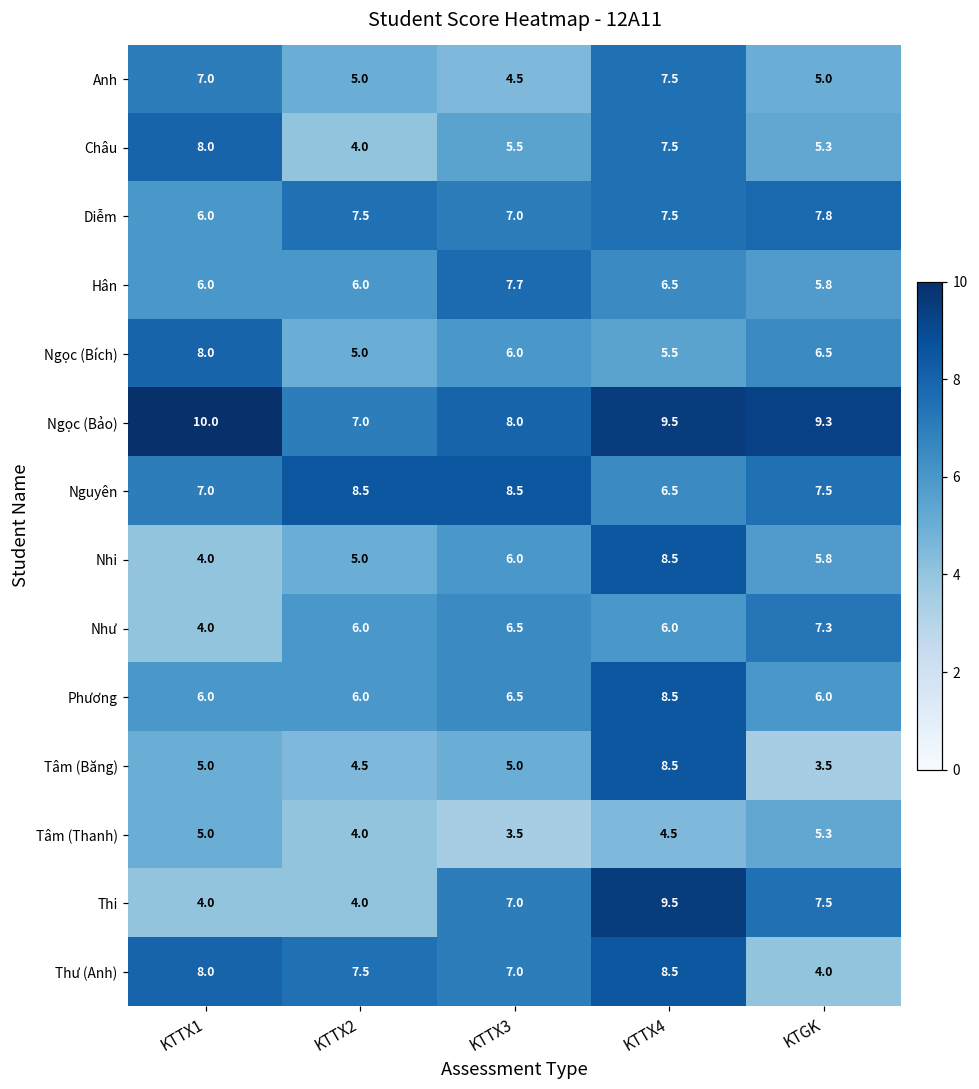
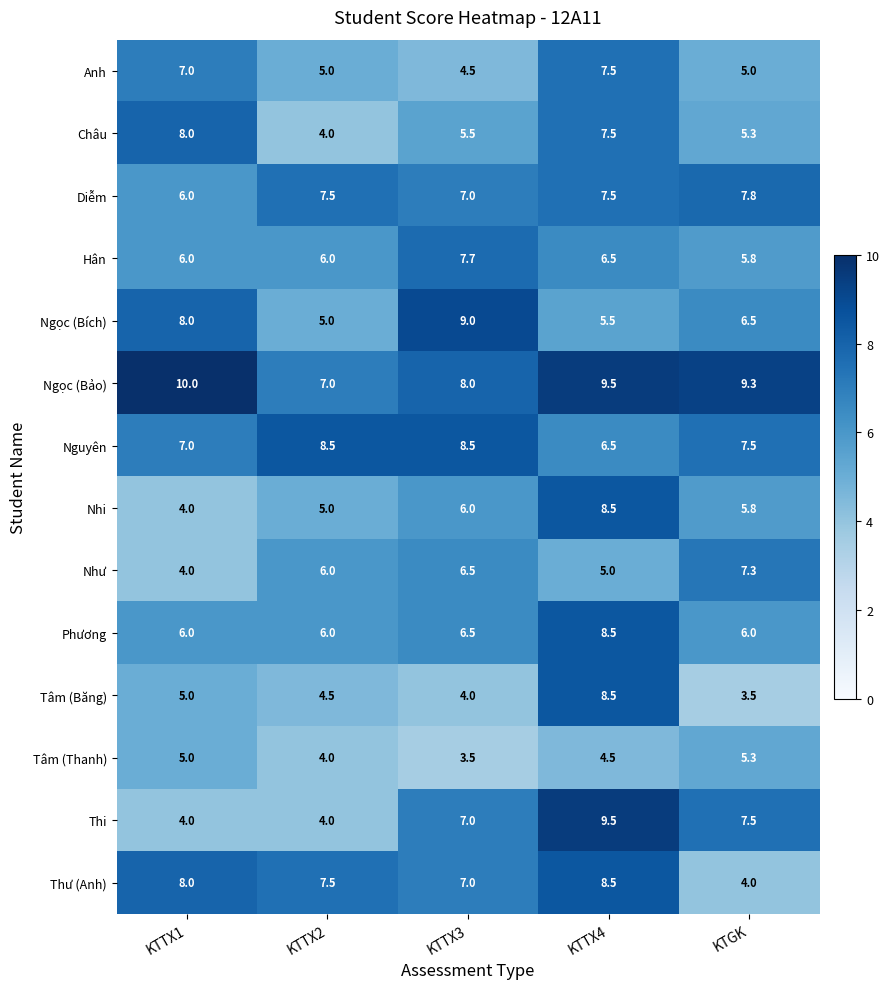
  {
    "Anh": {
      "KTTX1": 7.0,
      "KTTX2": 5.0,
      "KTTX3": 4.5,
      "KTTX4": 7.5,
      "KTGK": 5.0
    },
    "Châu": {
      "KTTX1": 8.0,
      "KTTX2": 4.0,
      "KTTX3": 5.5,
      "KTTX4": 7.5,
      "KTGK": 5.3
    },
    "Diễm": {
      "KTTX1": 6.0,
      "KTTX2": 7.5,
      "KTTX3": 7.0,
      "KTTX4": 7.5,
      "KTGK": 7.8
    },
    "Hân": {
      "KTTX1": 6.0,
      "KTTX2": 6.0,
      "KTTX3": 7.7,
      "KTTX4": 6.5,
      "KTGK": 5.8
    },
    "Ngọc (Bích)": {
      "KTTX1": 8.0,
      "KTTX2": 5.0,
-     "KTTX3": 6.0,
+     "KTTX3": 9.0,
      "KTTX4": 5.5,
      "KTGK": 6.5
    },
    "Ngọc (Bảo)": {
      "KTTX1": 10.0,
      "KTTX2": 7.0,
      "KTTX3": 8.0,
      "KTTX4": 9.5,
      "KTGK": 9.3
    },
    "Nguyên": {
      "KTTX1": 7.0,
      "KTTX2": 8.5,
      "KTTX3": 8.5,
      "KTTX4": 6.5,
      "KTGK": 7.5
    },
    "Nhi": {
      "KTTX1": 4.0,
      "KTTX2": 5.0,
      "KTTX3": 6.0,
      "KTTX4": 8.5,
      "KTGK": 5.8
    },
    "Như": {
      "KTTX1": 4.0,
      "KTTX2": 6.0,
      "KTTX3": 6.5,
-     "KTTX4": 6.0,
+     "KTTX4": 5.0,
      "KTGK": 7.3
    },
    "Phương": {
      "KTTX1": 6.0,
      "KTTX2": 6.0,
      "KTTX3": 6.5,
      "KTTX4": 8.5,
      "KTGK": 6.0
    },
    "Tâm (Băng)": {
      "KTTX1": 5.0,
      "KTTX2": 4.5,
-     "KTTX3": 5.0,
+     "KTTX3": 4.0,
      "KTTX4": 8.5,
      "KTGK": 3.5
    },
    "Tâm (Thanh)": {
      "KTTX1": 5.0,
      "KTTX2": 4.0,
      "KTTX3": 3.5,
      "KTTX4": 4.5,
      "KTGK": 5.3
    },
    "Thi": {
      "KTTX1": 4.0,
      "KTTX2": 4.0,
      "KTTX3": 7.0,
      "KTTX4": 9.5,
      "KTGK": 7.5
    },
    "Thư (Anh)": {
      "KTTX1": 8.0,
      "KTTX2": 7.5,
      "KTTX3": 7.0,
      "KTTX4": 8.5,
      "KTGK": 4.0
    }
  }
